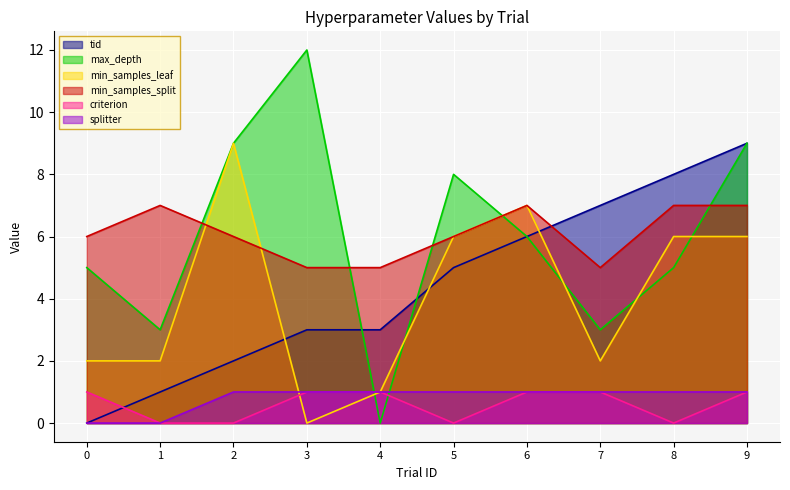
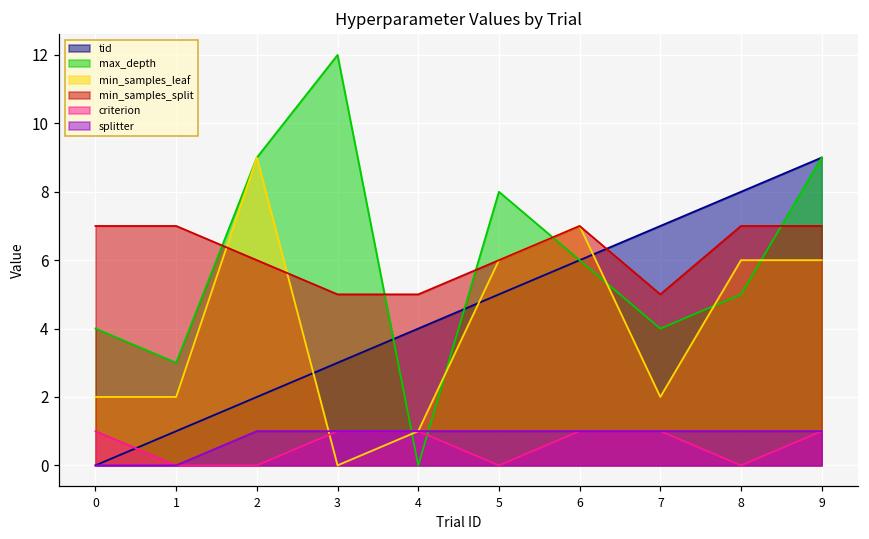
  {
    "tid": {
      "1": 1,
      "2": 2,
      "3": 3,
-     "4": 3,
+     "4": 4,
      "5": 5,
      "7": 7,
      "8": 8
    },
    "max_depth": {
-     "0": 5,
+     "0": 4,
      "1": 3,
      "3": 12,
      "4": 0,
      "5": 8,
-     "7": 3,
+     "7": 4,
      "8": 5
    },
    "min_samples_leaf": {
      "0": 2,
      "1": 2,
      "3": 0,
      "7": 2,
      "8": 6,
      "9": 6
    },
    "min_samples_split": {
-     "0": 6,
+     "0": 7,
      "1": 7,
      "2": 6,
      "3": 5,
      "4": 5,
      "7": 5,
      "8": 7,
      "9": 7
    },
    "criterion": {
      "0": 1,
      "2": 0,
      "5": 0,
      "8": 0
    },
    "splitter": {
      "2": 1,
      "5": 1,
      "8": 1
    }
  }
